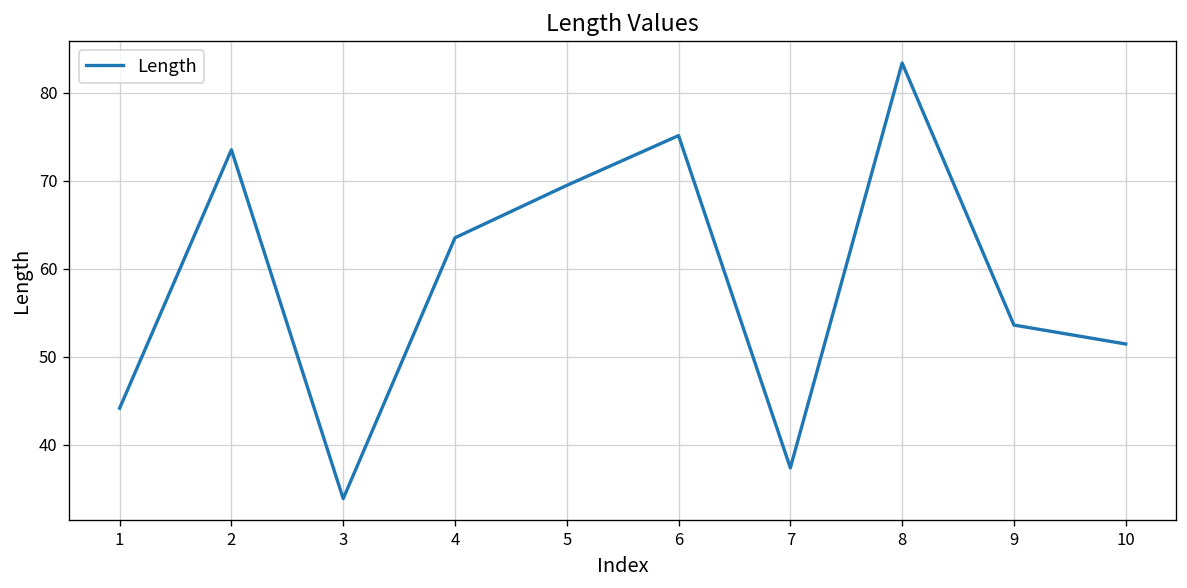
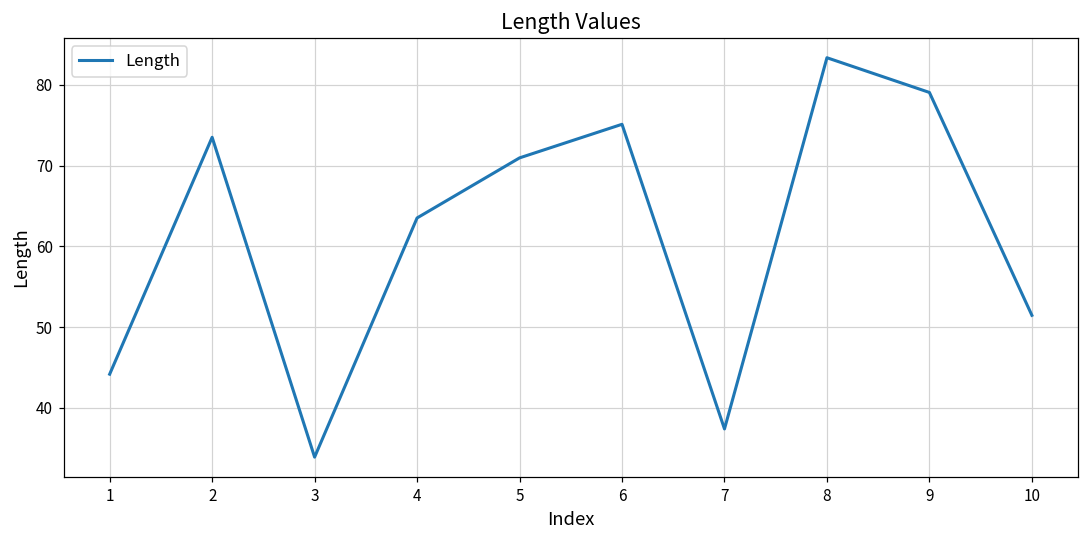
  {
    "1": 44,
    "2": 74,
    "3": 34,
    "4": 64,
-   "5": 69,
+   "5": 71,
    "6": 75,
    "7": 37,
    "8": 83,
-   "9": 54,
+   "9": 79,
    "10": 51
  }
